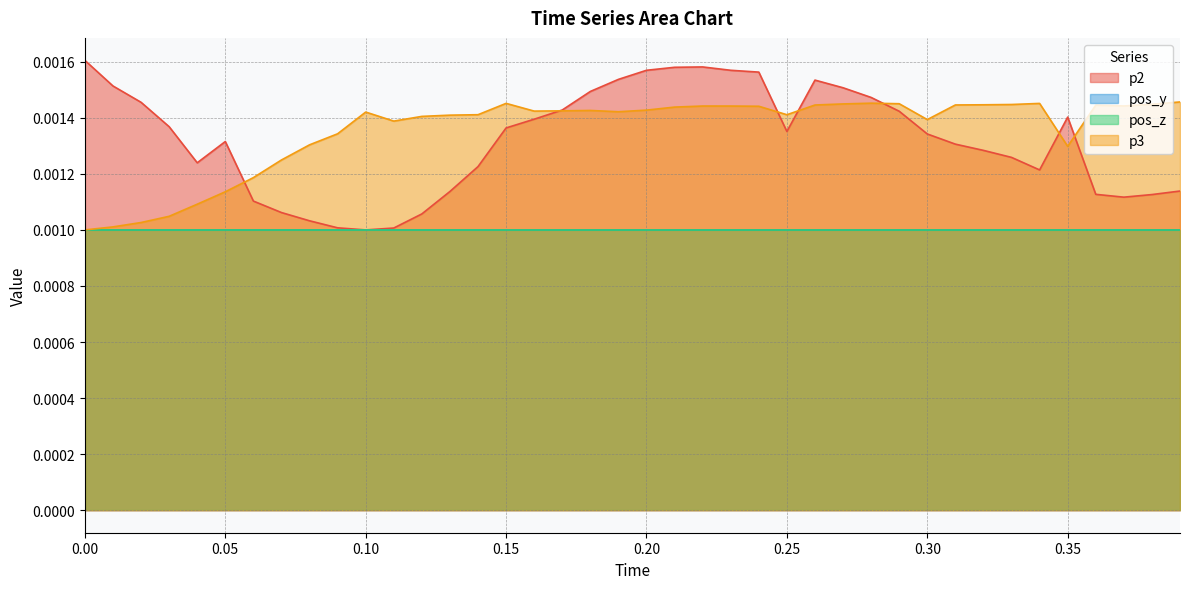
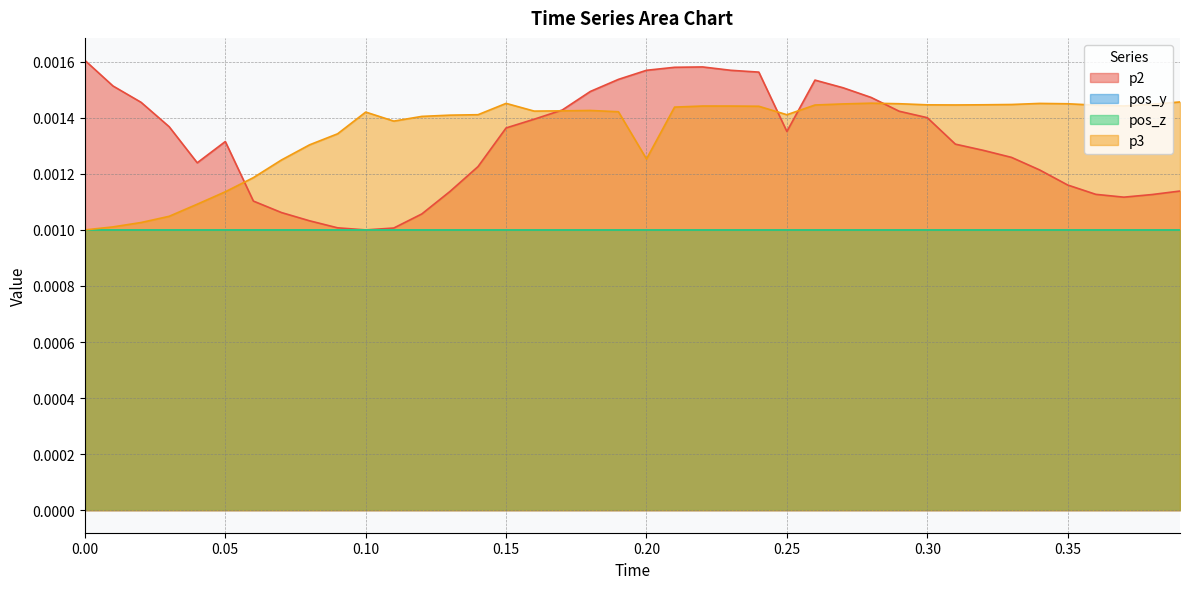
  {
    "p2": {
      "0.00": 0.00160,
      "0.05": 0.00132,
      "0.15": 0.00136,
      "0.20": 0.00157,
      "0.25": 0.00135,
-     "0.30": 0.00134,
-     "0.35": 0.00140
+     "0.30": 0.00140,
+     "0.35": 0.00116
    },
    "pos_z": {
      "0.05": 0.00100,
      "0.15": 0.00100,
      "0.20": 0.00100,
      "0.25": 0.00100,
      "0.30": 0.00100,
      "0.35": 0.00100
    },
    "p3": {
      "0.05": 0.00114,
      "0.10": 0.00142,
      "0.15": 0.00145,
-     "0.20": 0.00143,
+     "0.20": 0.00125,
      "0.25": 0.00141,
-     "0.30": 0.00139,
-     "0.35": 0.00130
+     "0.30": 0.00145,
+     "0.35": 0.00145
    }
  }
